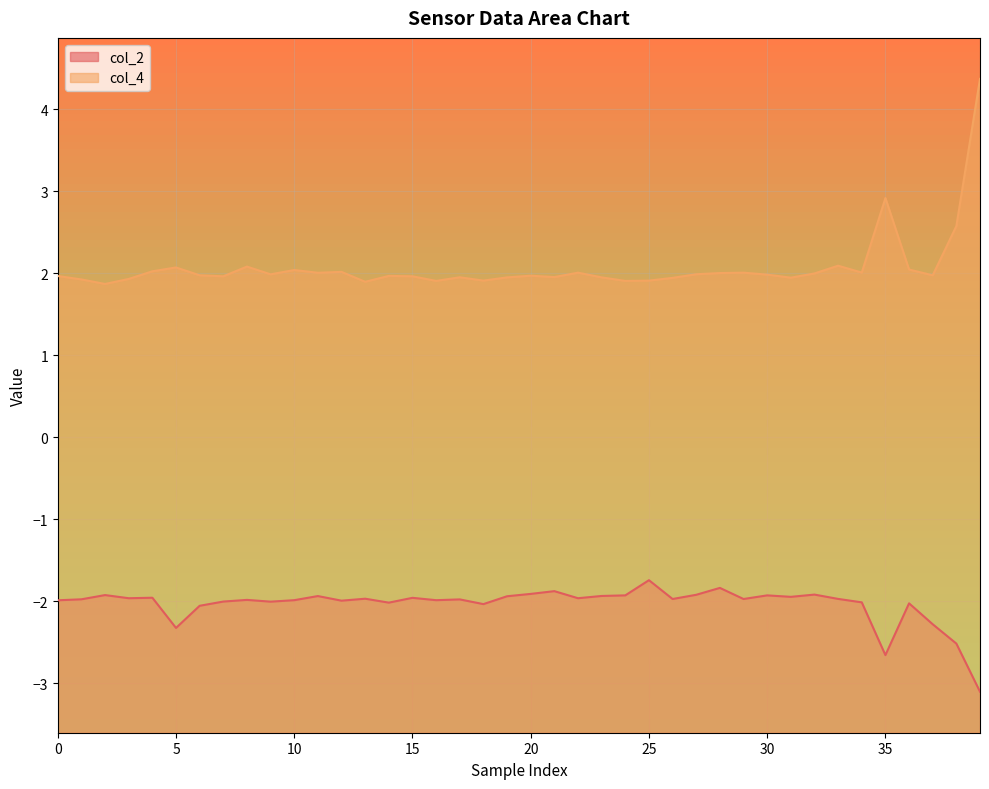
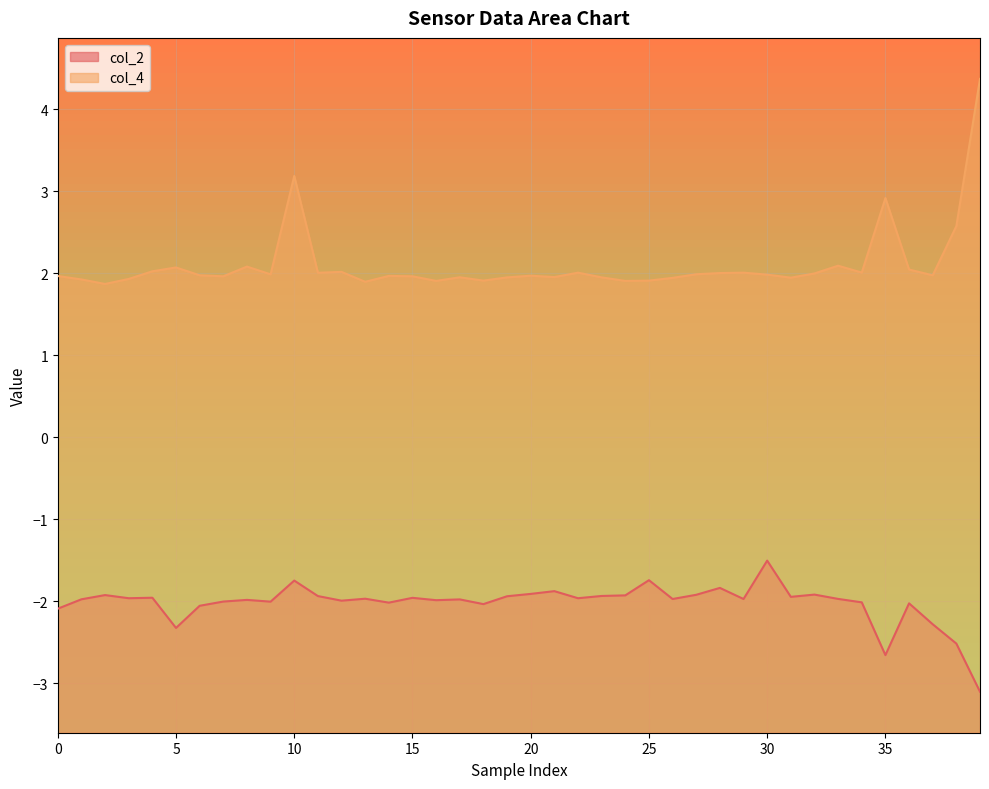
  {
    "col_2": {
-     "0": -2.0,
+     "0": -2.1,
      "5": -2.3,
-     "10": -2.0,
+     "10": -1.7,
      "15": -2.0,
      "20": -1.9,
      "25": -1.7,
-     "30": -1.9,
+     "30": -1.5,
      "35": -2.7
    },
    "col_4": {
      "0": 2.0,
      "5": 2.1,
-     "10": 2.0,
+     "10": 3.2,
      "15": 2.0,
      "20": 2.0,
      "25": 1.9,
      "30": 2.0,
      "35": 2.9
    }
  }
